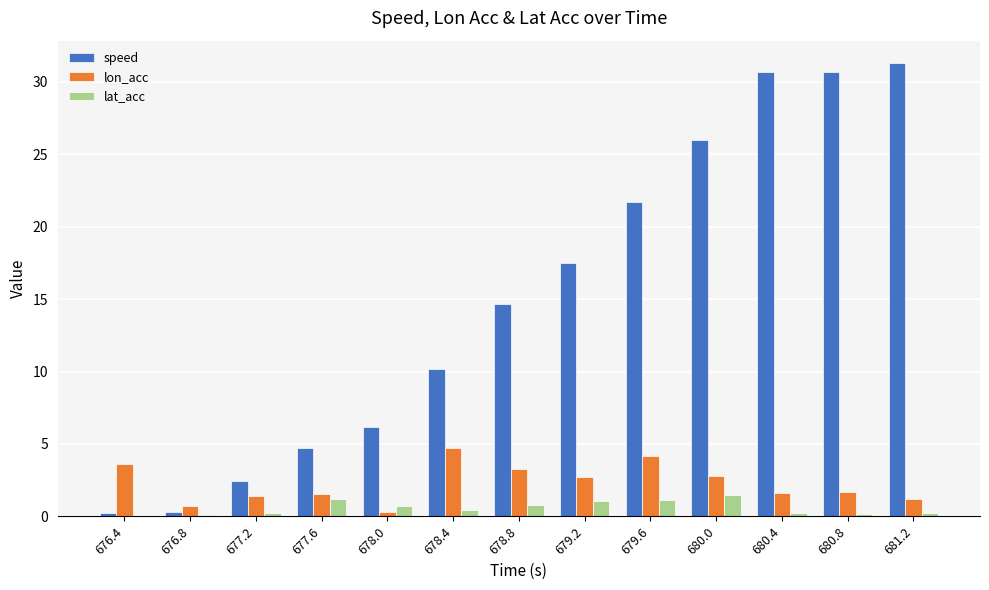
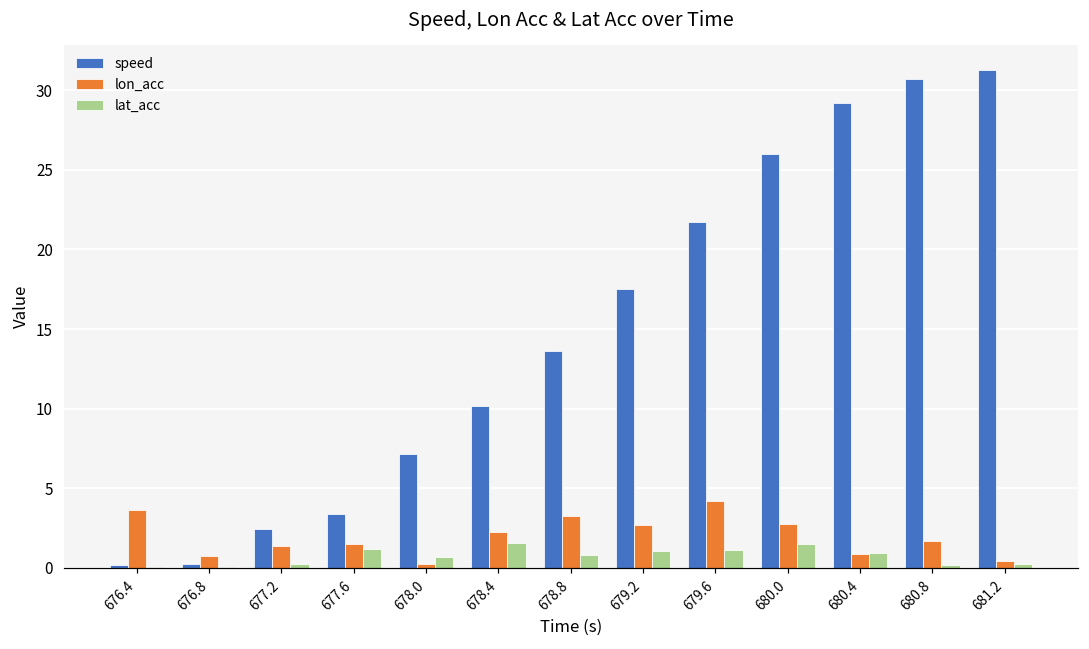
  {
    "speed": {
      "676.4": 0.2,
      "676.8": 0.3,
      "677.2": 2.5,
-     "677.6": 4.7,
-     "678.0": 6.2,
+     "677.6": 3.4,
+     "678.0": 7.2,
      "678.4": 10.1,
-     "678.8": 14.7,
+     "678.8": 13.6,
      "679.2": 17.5,
      "679.6": 21.7,
      "680.0": 26.0,
-     "680.4": 30.7,
+     "680.4": 29.2,
      "680.8": 30.7,
      "681.2": 31.3
    },
    "lon_acc": {
      "676.4": 3.6,
      "676.8": 0.7,
      "677.2": 1.4,
      "677.6": 1.5,
      "678.0": 0.3,
-     "678.4": 4.7,
+     "678.4": 2.2,
      "678.8": 3.2,
      "679.2": 2.7,
      "679.6": 4.2,
      "680.0": 2.8,
-     "680.4": 1.6,
+     "680.4": 0.8,
      "680.8": 1.7,
-     "681.2": 1.2
+     "681.2": 0.4
    },
    "lat_acc": {
      "677.2": 0.2,
      "677.6": 1.2,
      "678.0": 0.7,
-     "678.4": 0.4,
+     "678.4": 1.5,
      "678.8": 0.8,
      "679.2": 1.1,
      "679.6": 1.1,
      "680.0": 1.5,
-     "680.4": 0.2,
+     "680.4": 0.9,
      "680.8": 0.2,
      "681.2": 0.3
    }
  }
